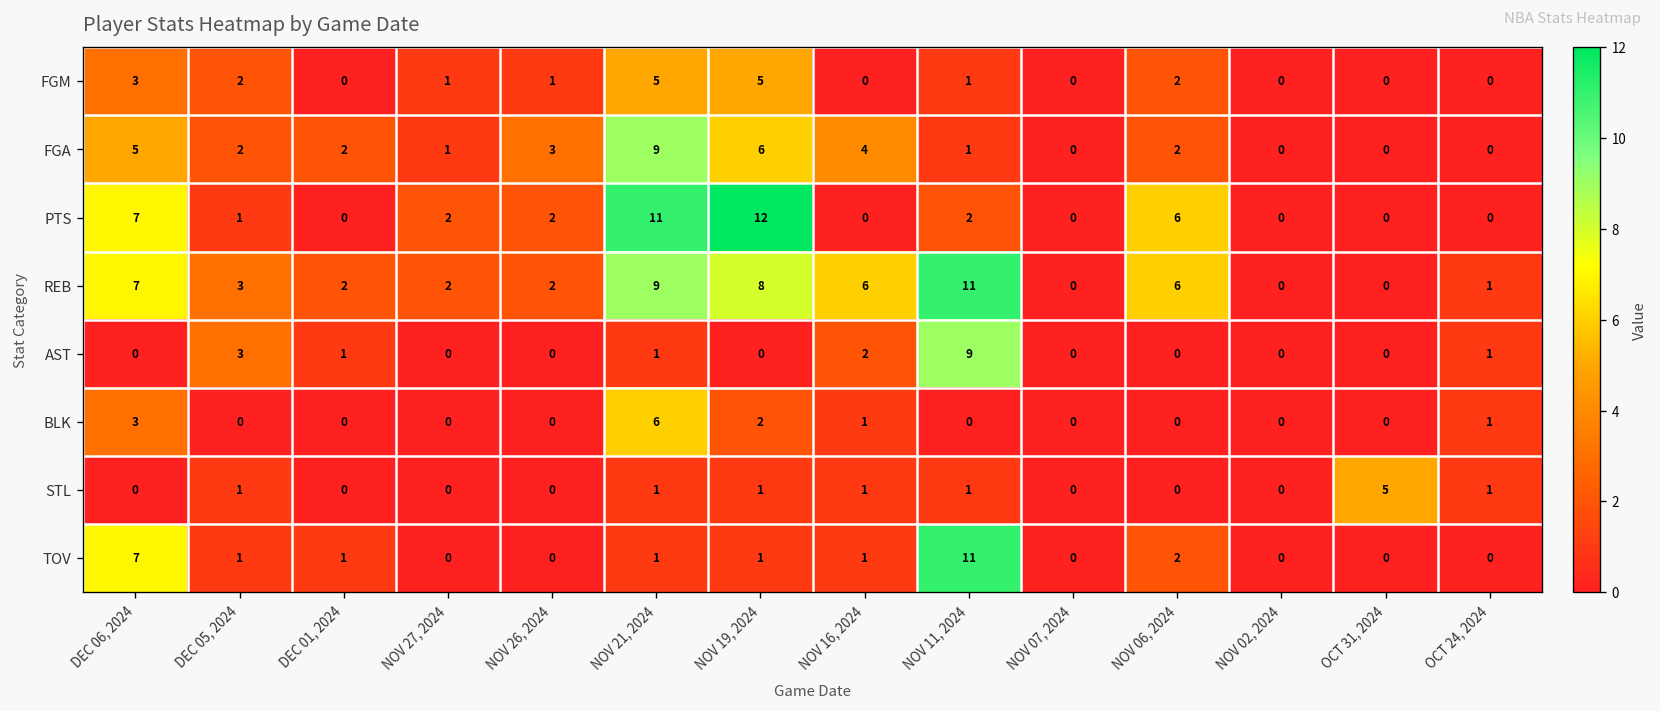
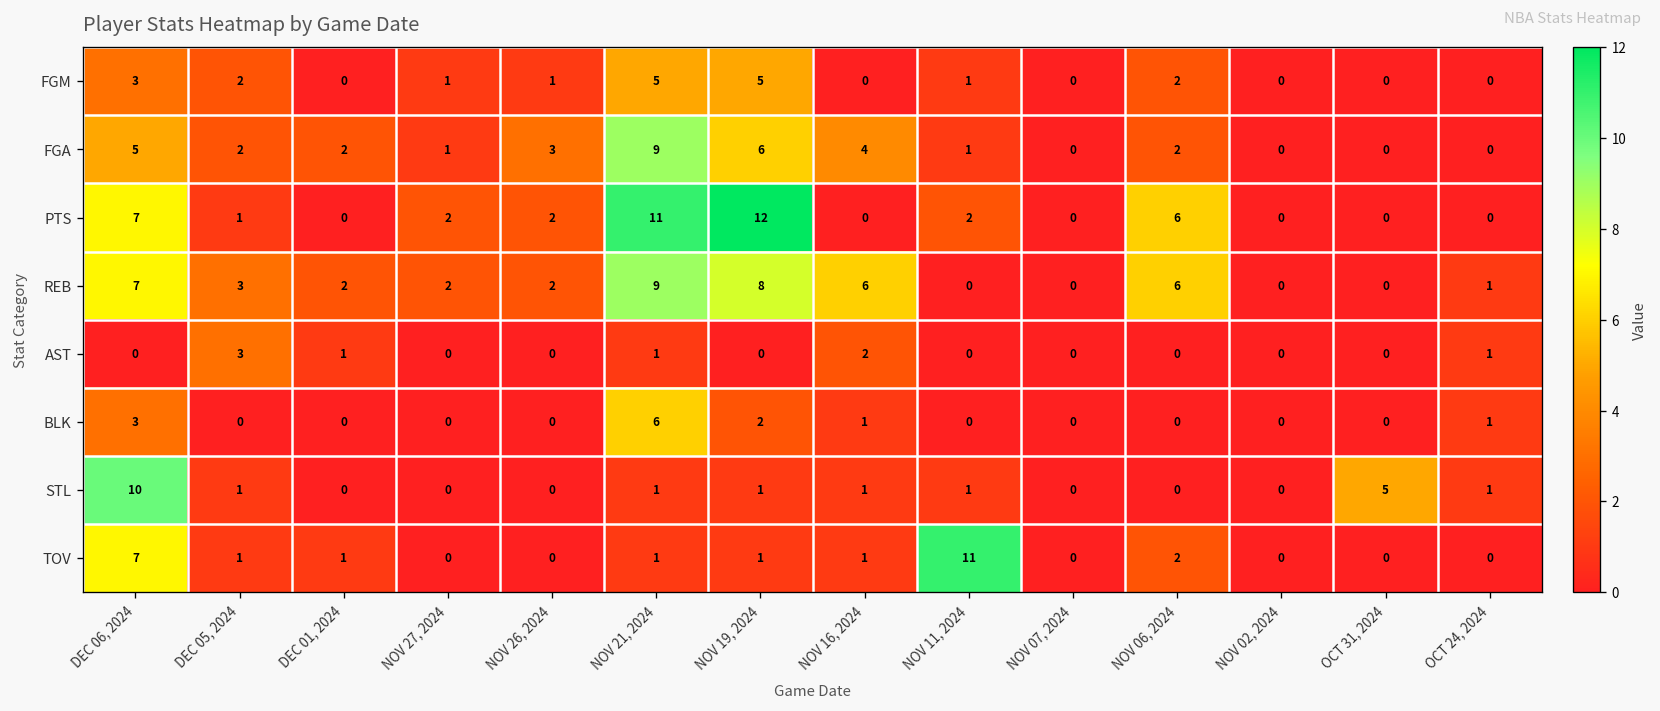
  {
    "FGM": {
      "DEC 06, 2024": 3,
      "DEC 05, 2024": 2,
      "DEC 01, 2024": 0,
      "NOV 27, 2024": 1,
      "NOV 26, 2024": 1,
      "NOV 21, 2024": 5,
      "NOV 19, 2024": 5,
      "NOV 16, 2024": 0,
      "NOV 11, 2024": 1,
      "NOV 07, 2024": 0,
      "NOV 06, 2024": 2,
      "NOV 02, 2024": 0,
      "OCT 31, 2024": 0,
      "OCT 24, 2024": 0
    },
    "FGA": {
      "DEC 06, 2024": 5,
      "DEC 05, 2024": 2,
      "DEC 01, 2024": 2,
      "NOV 27, 2024": 1,
      "NOV 26, 2024": 3,
      "NOV 21, 2024": 9,
      "NOV 19, 2024": 6,
      "NOV 16, 2024": 4,
      "NOV 11, 2024": 1,
      "NOV 07, 2024": 0,
      "NOV 06, 2024": 2,
      "NOV 02, 2024": 0,
      "OCT 31, 2024": 0,
      "OCT 24, 2024": 0
    },
    "PTS": {
      "DEC 06, 2024": 7,
      "DEC 05, 2024": 1,
      "DEC 01, 2024": 0,
      "NOV 27, 2024": 2,
      "NOV 26, 2024": 2,
      "NOV 21, 2024": 11,
      "NOV 19, 2024": 12,
      "NOV 16, 2024": 0,
      "NOV 11, 2024": 2,
      "NOV 07, 2024": 0,
      "NOV 06, 2024": 6,
      "NOV 02, 2024": 0,
      "OCT 31, 2024": 0,
      "OCT 24, 2024": 0
    },
    "REB": {
      "DEC 06, 2024": 7,
      "DEC 05, 2024": 3,
      "DEC 01, 2024": 2,
      "NOV 27, 2024": 2,
      "NOV 26, 2024": 2,
      "NOV 21, 2024": 9,
      "NOV 19, 2024": 8,
      "NOV 16, 2024": 6,
-     "NOV 11, 2024": 11,
+     "NOV 11, 2024": 0,
      "NOV 07, 2024": 0,
      "NOV 06, 2024": 6,
      "NOV 02, 2024": 0,
      "OCT 31, 2024": 0,
      "OCT 24, 2024": 1
    },
    "AST": {
      "DEC 06, 2024": 0,
      "DEC 05, 2024": 3,
      "DEC 01, 2024": 1,
      "NOV 27, 2024": 0,
      "NOV 26, 2024": 0,
      "NOV 21, 2024": 1,
      "NOV 19, 2024": 0,
      "NOV 16, 2024": 2,
-     "NOV 11, 2024": 9,
+     "NOV 11, 2024": 0,
      "NOV 07, 2024": 0,
      "NOV 06, 2024": 0,
      "NOV 02, 2024": 0,
      "OCT 31, 2024": 0,
      "OCT 24, 2024": 1
    },
    "BLK": {
      "DEC 06, 2024": 3,
      "DEC 05, 2024": 0,
      "DEC 01, 2024": 0,
      "NOV 27, 2024": 0,
      "NOV 26, 2024": 0,
      "NOV 21, 2024": 6,
      "NOV 19, 2024": 2,
      "NOV 16, 2024": 1,
      "NOV 11, 2024": 0,
      "NOV 07, 2024": 0,
      "NOV 06, 2024": 0,
      "NOV 02, 2024": 0,
      "OCT 31, 2024": 0,
      "OCT 24, 2024": 1
    },
    "STL": {
-     "DEC 06, 2024": 0,
+     "DEC 06, 2024": 10,
      "DEC 05, 2024": 1,
      "DEC 01, 2024": 0,
      "NOV 27, 2024": 0,
      "NOV 26, 2024": 0,
      "NOV 21, 2024": 1,
      "NOV 19, 2024": 1,
      "NOV 16, 2024": 1,
      "NOV 11, 2024": 1,
      "NOV 07, 2024": 0,
      "NOV 06, 2024": 0,
      "NOV 02, 2024": 0,
      "OCT 31, 2024": 5,
      "OCT 24, 2024": 1
    },
    "TOV": {
      "DEC 06, 2024": 7,
      "DEC 05, 2024": 1,
      "DEC 01, 2024": 1,
      "NOV 27, 2024": 0,
      "NOV 26, 2024": 0,
      "NOV 21, 2024": 1,
      "NOV 19, 2024": 1,
      "NOV 16, 2024": 1,
      "NOV 11, 2024": 11,
      "NOV 07, 2024": 0,
      "NOV 06, 2024": 2,
      "NOV 02, 2024": 0,
      "OCT 31, 2024": 0,
      "OCT 24, 2024": 0
    }
  }
